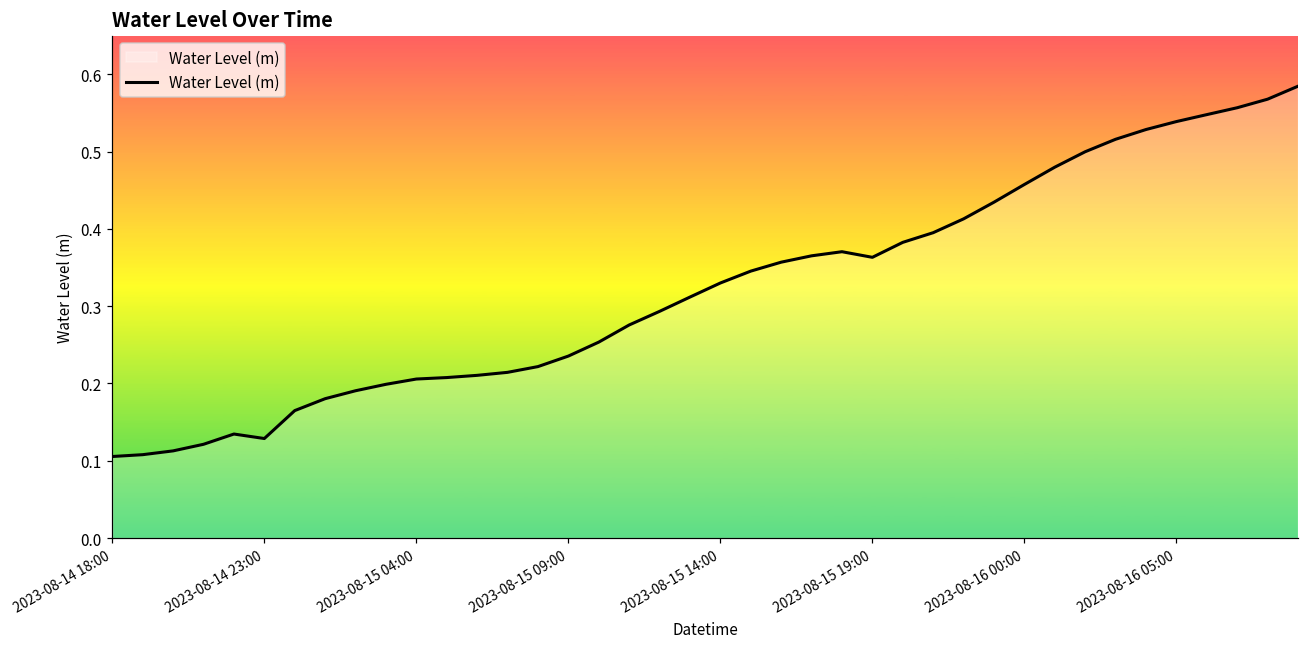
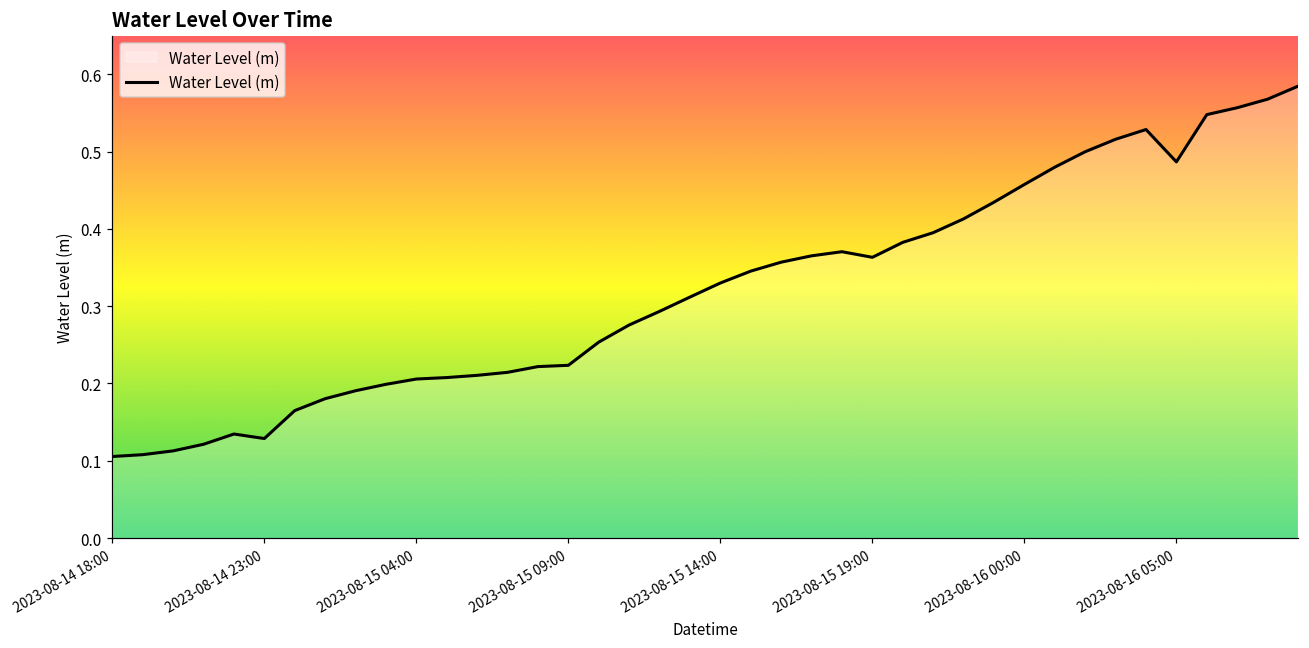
  {
    "2023-08-14 18:00": 0.11,
    "2023-08-14 23:00": 0.13,
    "2023-08-15 04:00": 0.21,
-   "2023-08-15 09:00": 0.24,
+   "2023-08-15 09:00": 0.22,
    "2023-08-15 14:00": 0.33,
    "2023-08-15 19:00": 0.36,
    "2023-08-16 00:00": 0.46,
-   "2023-08-16 05:00": 0.54
+   "2023-08-16 05:00": 0.49
  }
